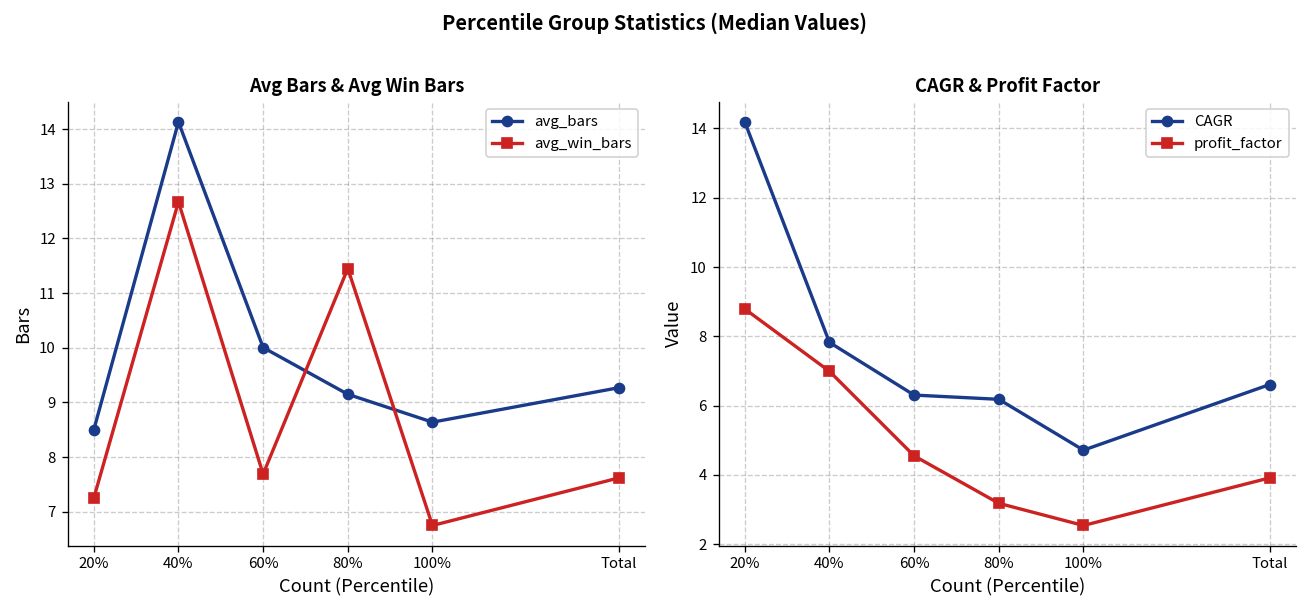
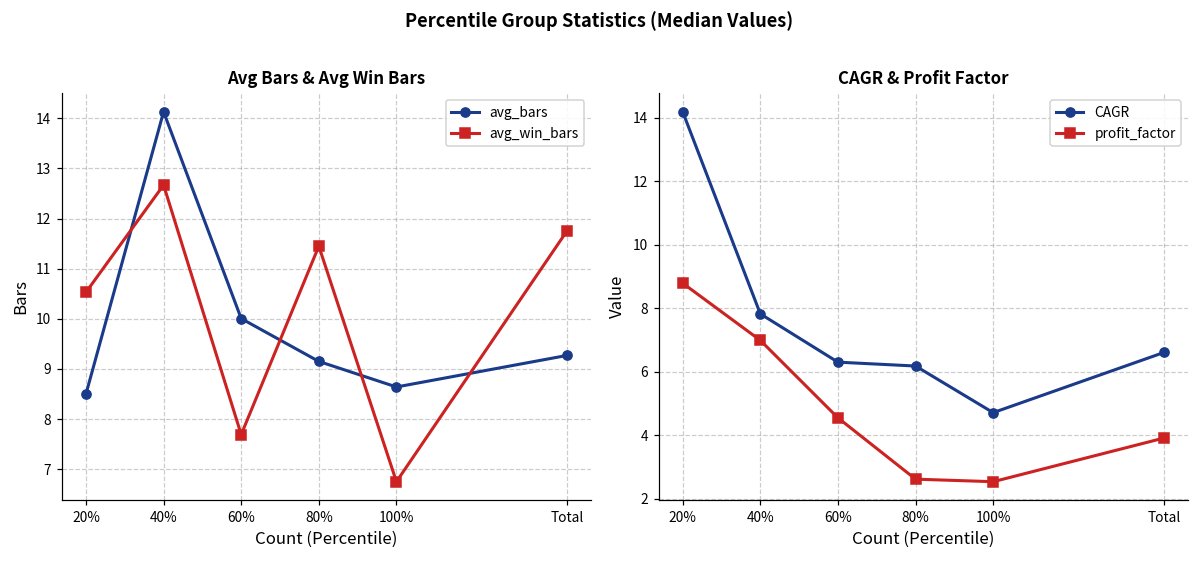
  {
    "Avg Bars & Avg Win Bars": {
      "avg_bars": {
        "20%": 8.5,
        "40%": 14.1,
        "60%": 10.0,
        "80%": 9.2,
        "100%": 8.6,
        "Total": 9.3
      },
      "avg_win_bars": {
-       "20%": 7.3,
+       "20%": 10.5,
        "40%": 12.7,
        "60%": 7.7,
        "80%": 11.5,
        "100%": 6.8,
-       "Total": 7.6
+       "Total": 11.8
      }
    },
    "CAGR & Profit Factor": {
      "CAGR": {
        "20%": 14.2,
        "40%": 7.8,
        "60%": 6.3,
        "80%": 6.2,
        "100%": 4.7,
        "Total": 6.6
      },
      "profit_factor": {
        "20%": 8.8,
        "40%": 7.0,
        "60%": 4.6,
-       "80%": 3.2,
+       "80%": 2.6,
        "100%": 2.5,
        "Total": 3.9
      }
    }
  }
